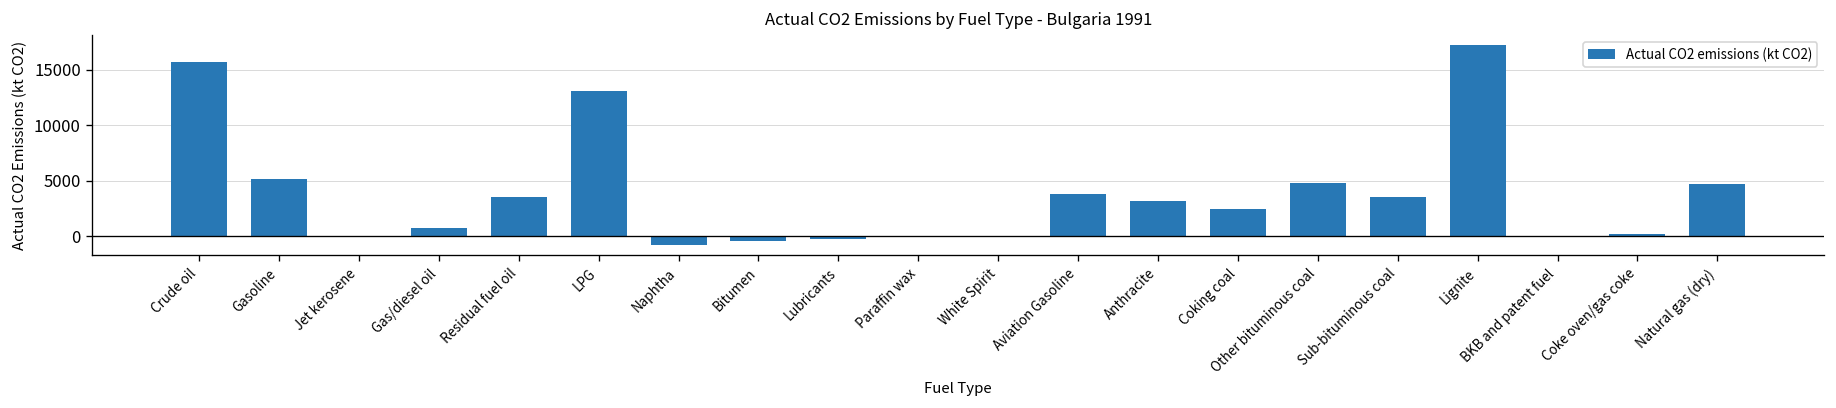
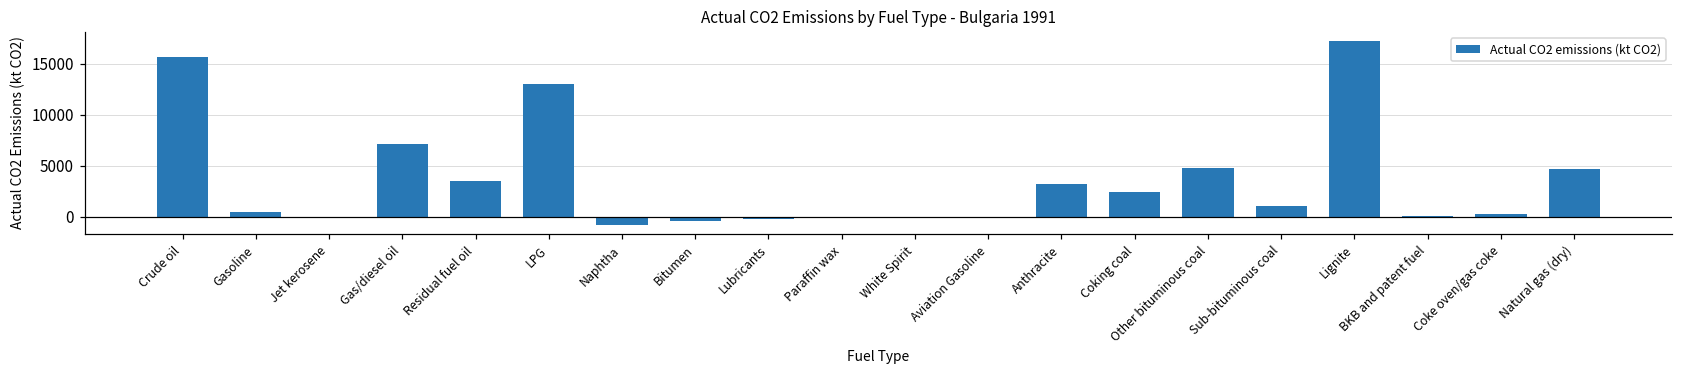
  {
    "Crude oil": 16000,
-   "Gasoline": 5000,
-   "Gas/diesel oil": 1000,
+   "Gasoline": 0,
+   "Gas/diesel oil": 7000,
    "Residual fuel oil": 4000,
    "LPG": 13000,
    "Naphtha": -1000,
    "Bitumen": 0,
-   "Aviation Gasoline": 4000,
+   "Aviation Gasoline": 0,
    "Anthracite": 3000,
    "Coking coal": 2000,
    "Other bituminous coal": 5000,
-   "Sub-bituminous coal": 4000,
+   "Sub-bituminous coal": 1000,
    "Lignite": 17000,
    "Natural gas (dry)": 5000
  }
